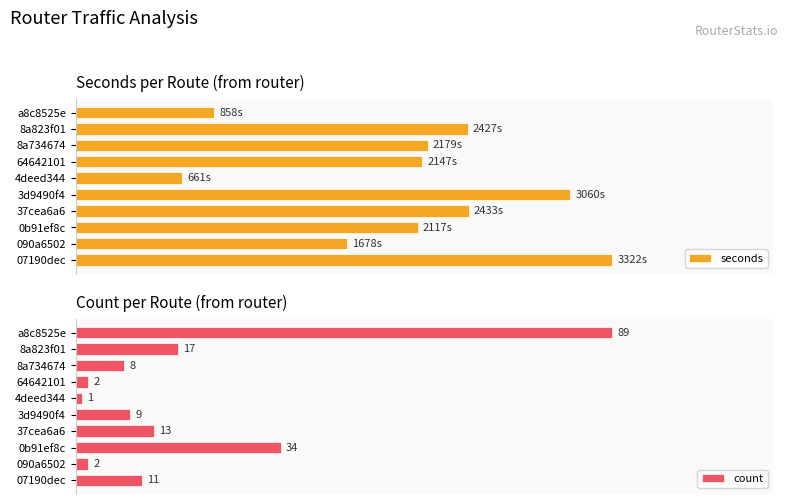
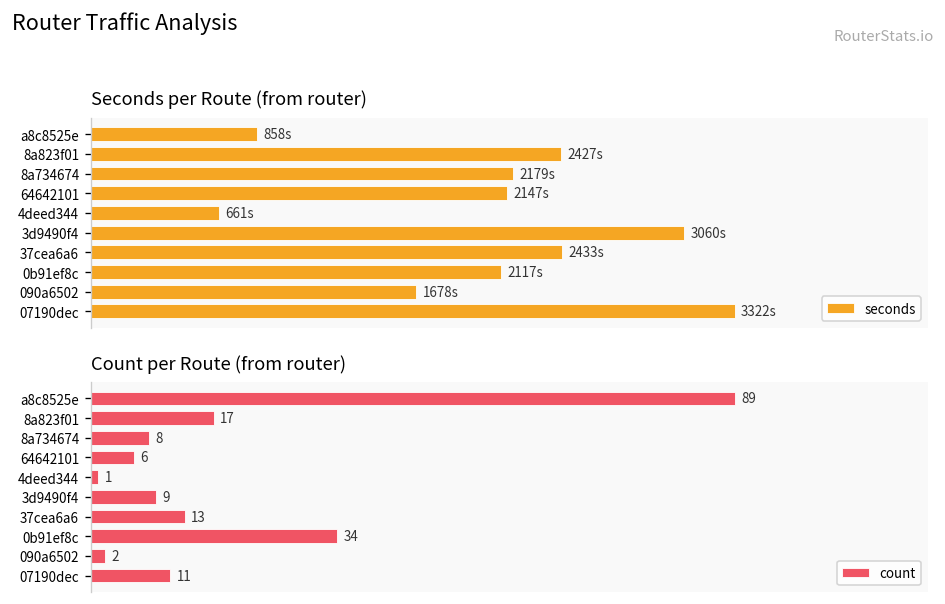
  {
    "Count per Route (from router)": {
-     "64642101": 2,
+     "64642101": 6,
      "4deed344": 1,
      "090a6502": 2
    }
  }
